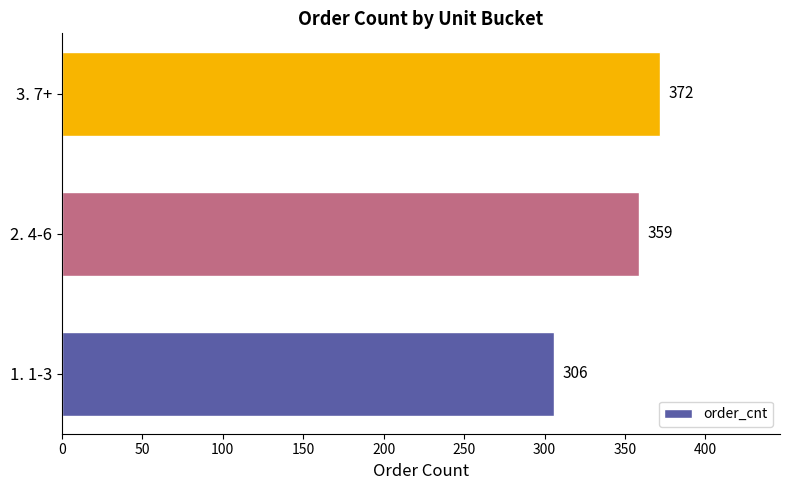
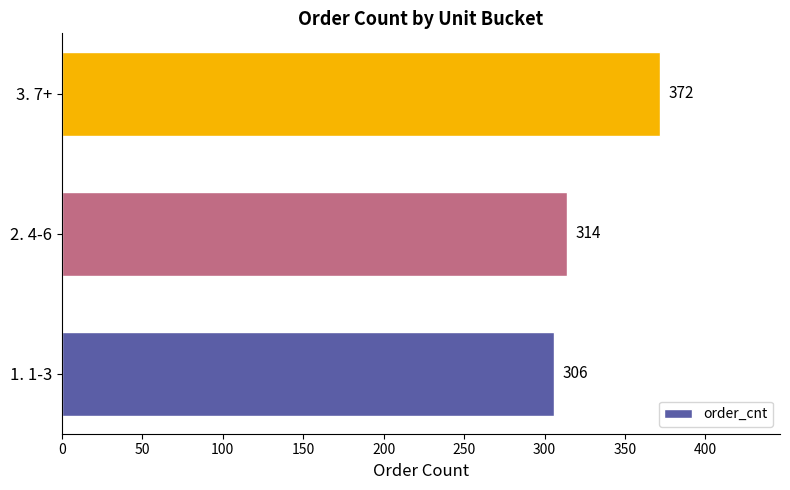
  {
    "3. 7+": 372,
-   "2. 4-6": 359,
+   "2. 4-6": 314,
    "1. 1-3": 306
  }
